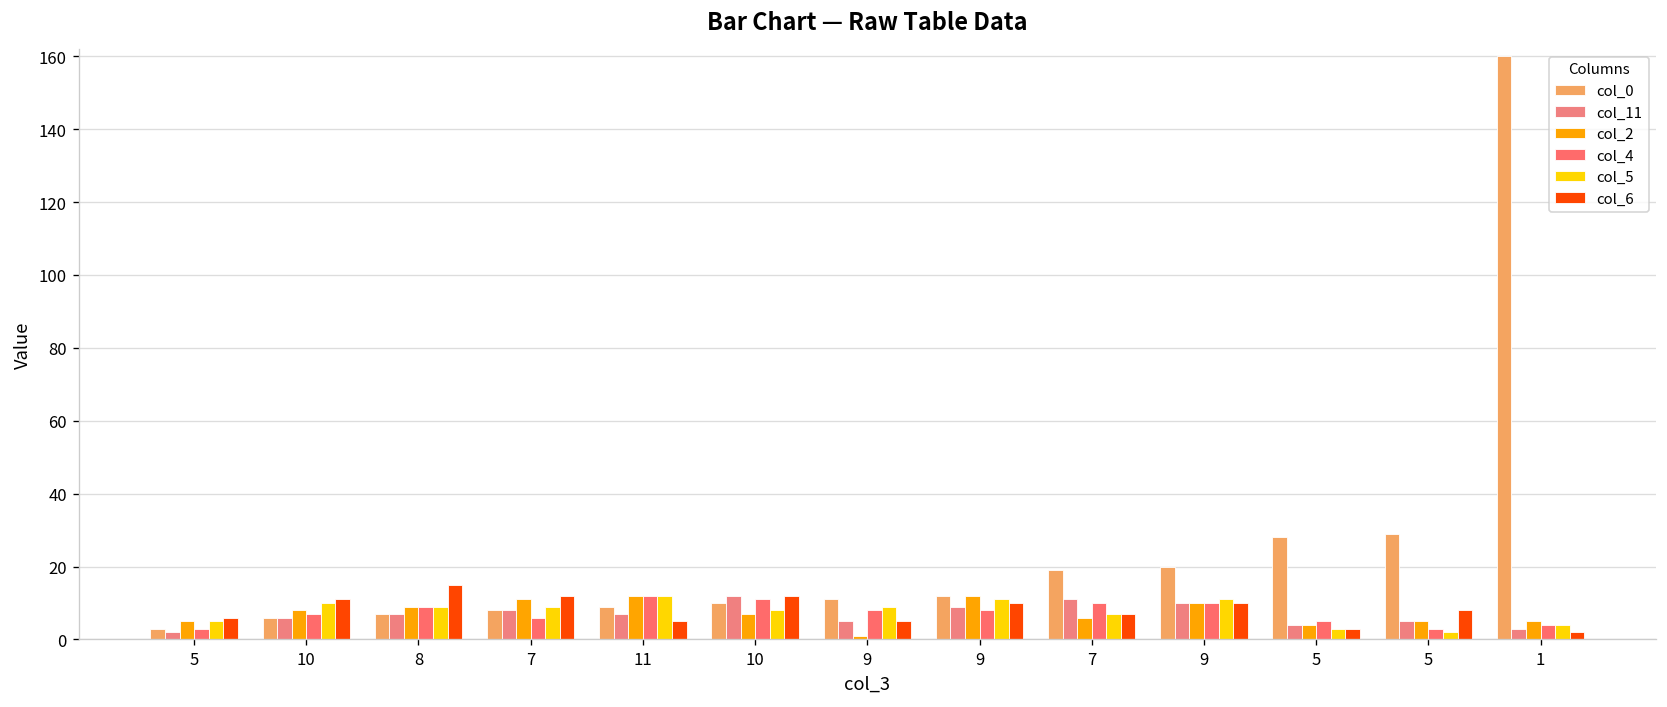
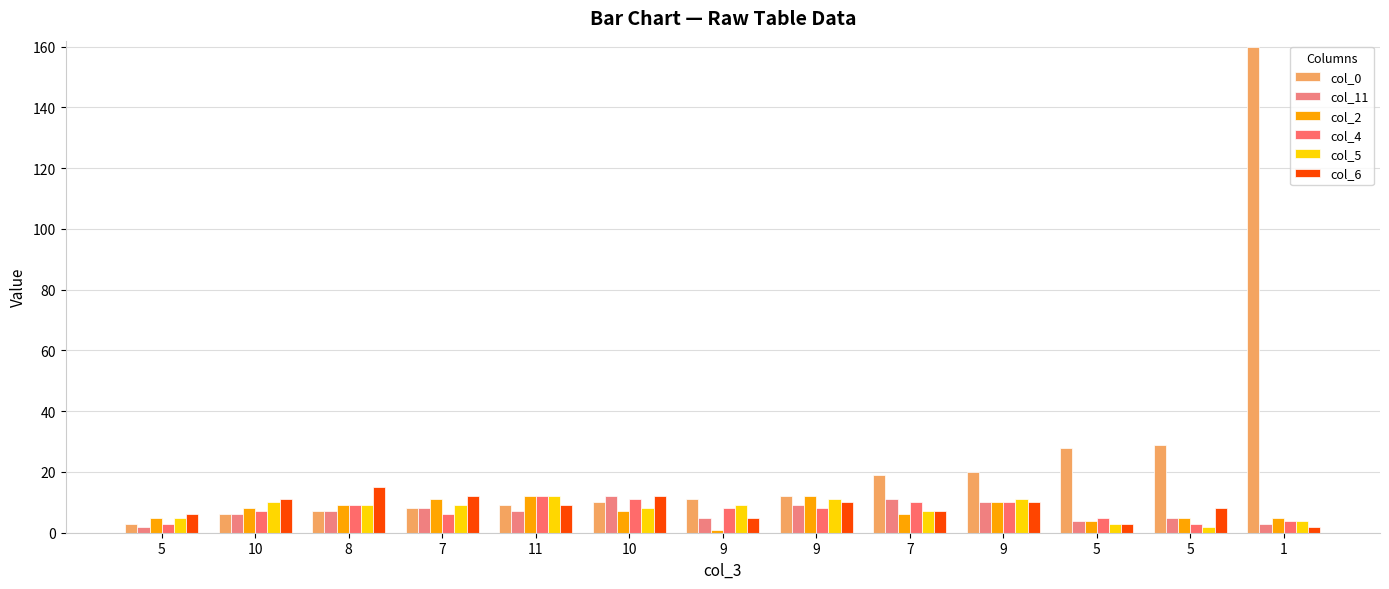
  {
    "col_6": {
      "8": 15,
-     "11": 5,
+     "11": 9,
      "1": 2
    }
  }
